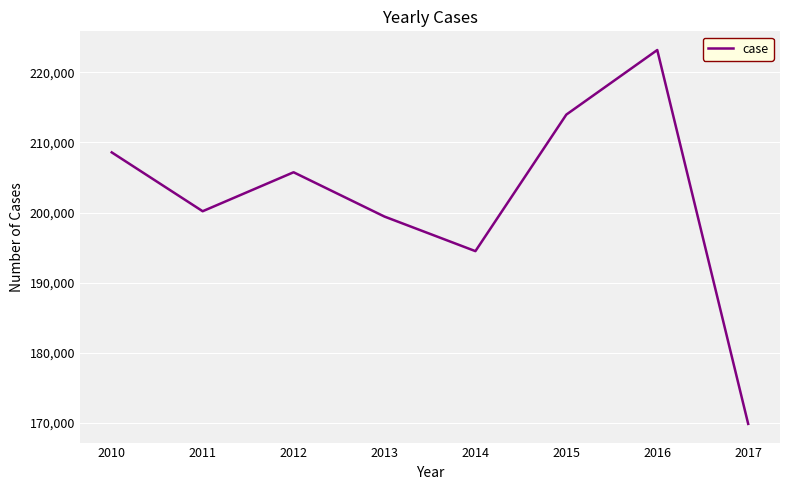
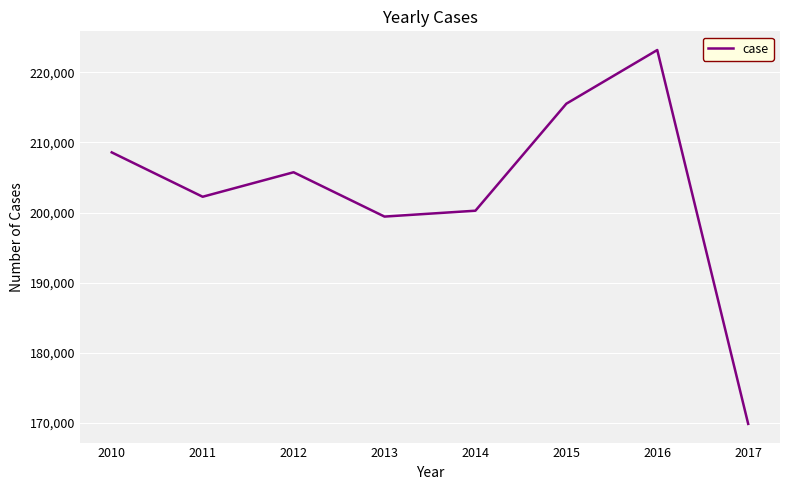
  {
    "2010": "209,000",
-   "2011": "200,000",
+   "2011": "202,000",
    "2012": "206,000",
    "2013": "199,000",
-   "2014": "194,000",
-   "2015": "214,000",
+   "2014": "200,000",
+   "2015": "216,000",
    "2016": "223,000",
    "2017": "170,000"
  }
